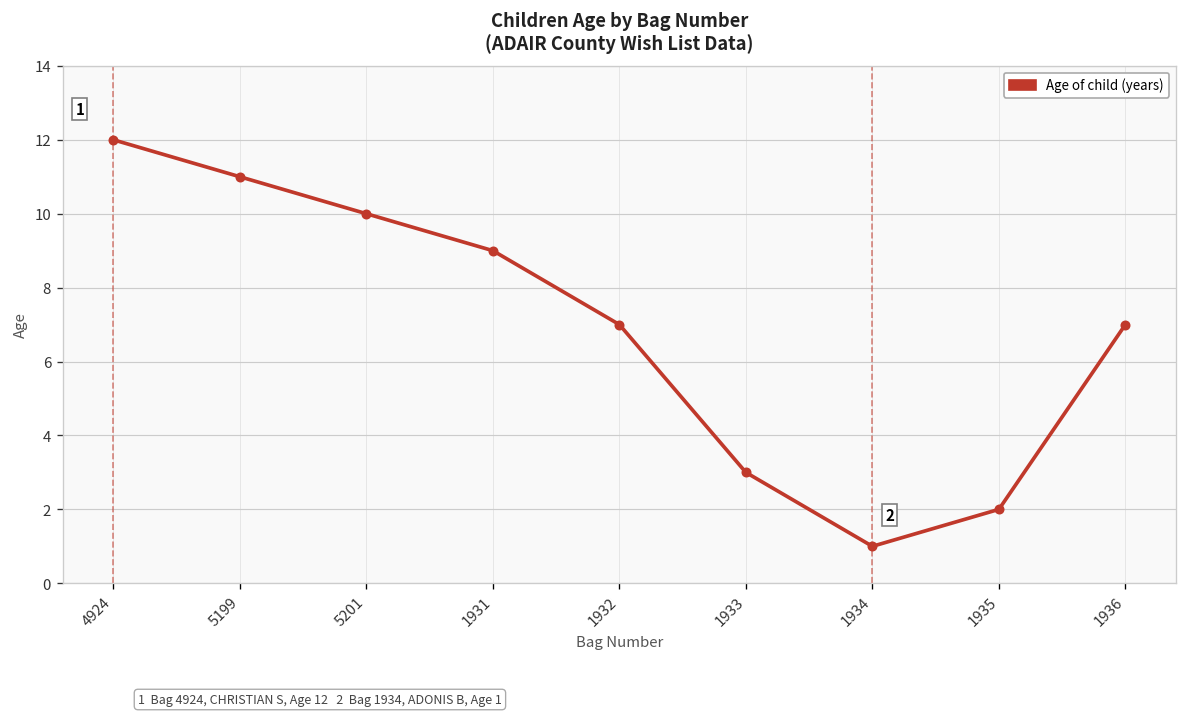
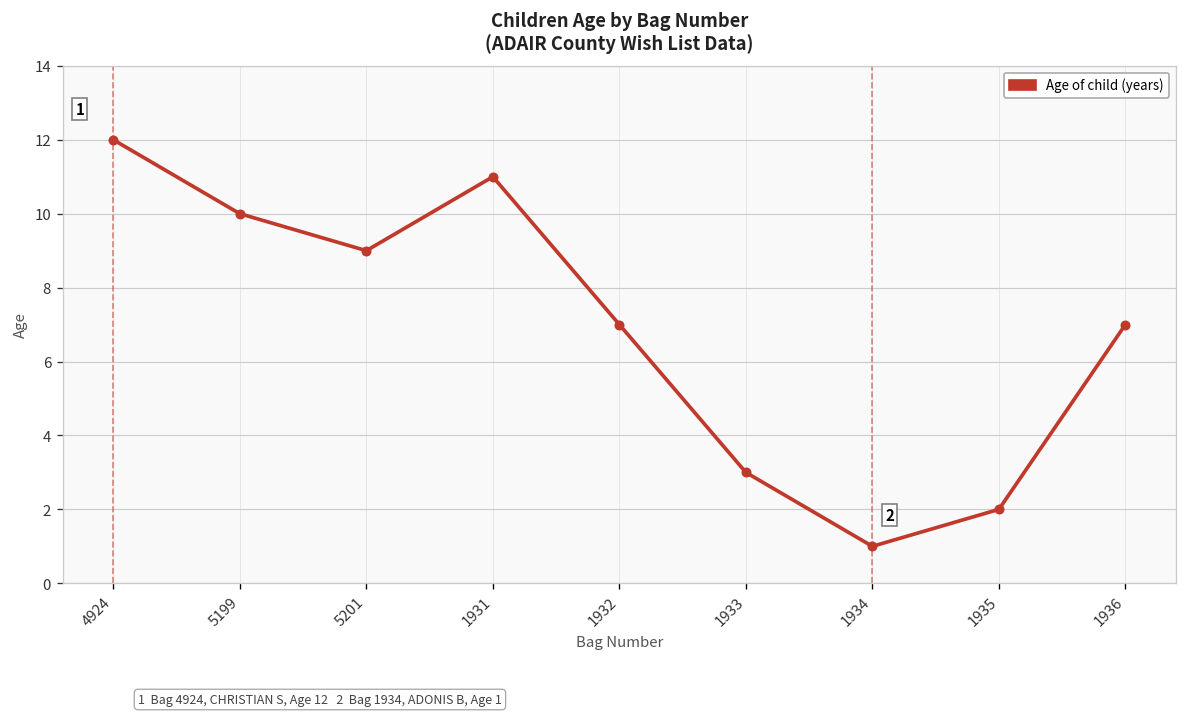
  {
    "4924": 12,
-   "5199": 11,
-   "5201": 10,
-   "1931": 9,
+   "5199": 10,
+   "5201": 9,
+   "1931": 11,
    "1932": 7,
    "1933": 3,
    "1935": 2,
    "1936": 7
  }
